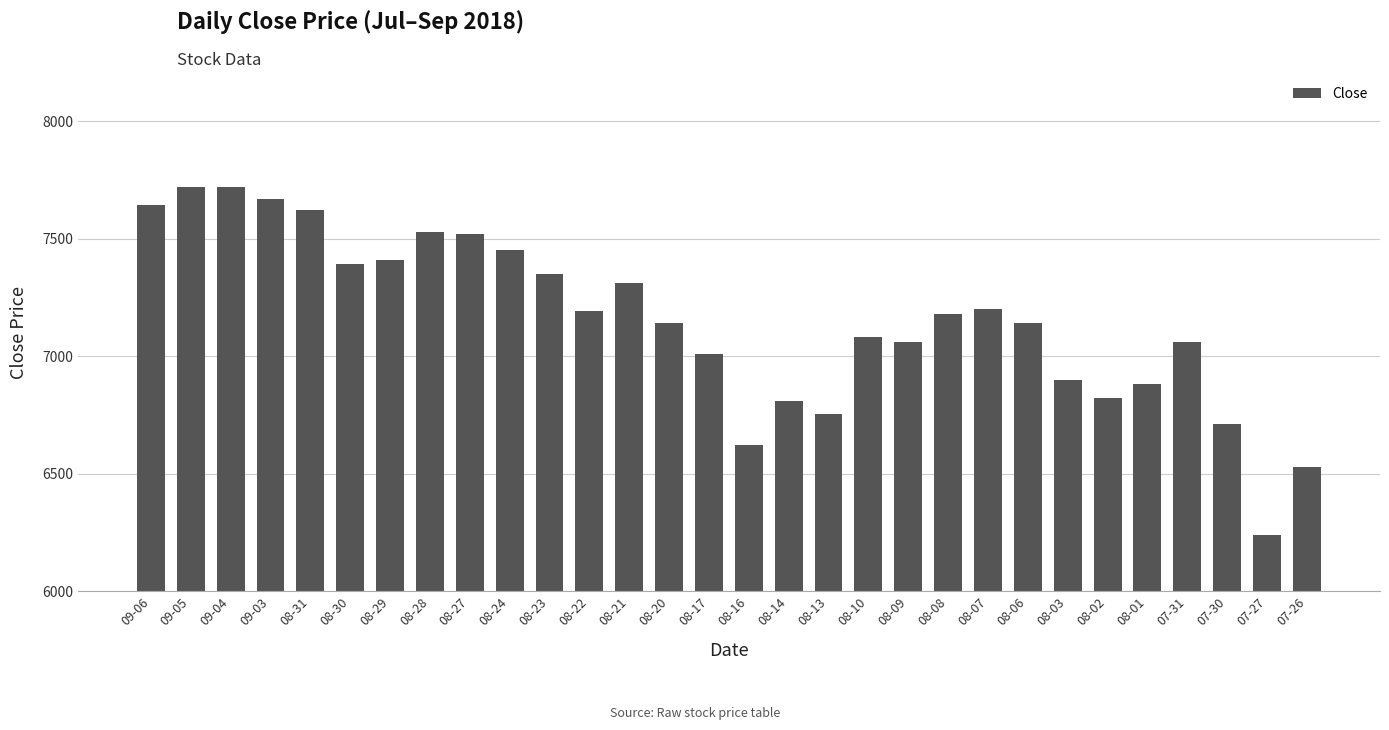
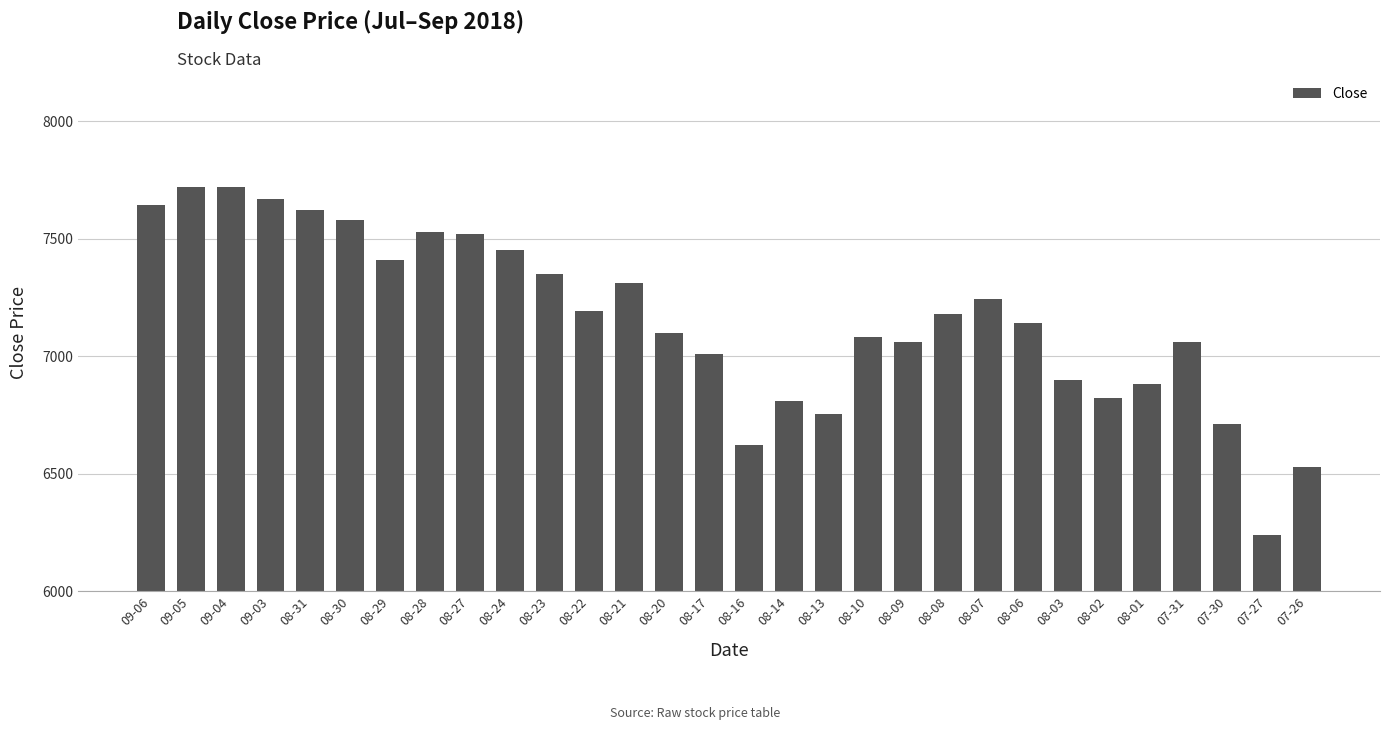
  {
    "09-06": 7640,
    "09-05": 7720,
    "09-04": 7720,
    "09-03": 7670,
    "08-31": 7620,
-   "08-30": 7390,
+   "08-30": 7580,
    "08-29": 7410,
    "08-28": 7530,
    "08-27": 7520,
    "08-24": 7450,
    "08-23": 7350,
    "08-22": 7190,
    "08-21": 7310,
-   "08-20": 7140,
+   "08-20": 7100,
    "08-17": 7010,
    "08-16": 6620,
    "08-14": 6810,
    "08-13": 6760,
    "08-10": 7080,
    "08-09": 7060,
    "08-08": 7180,
-   "08-07": 7200,
+   "08-07": 7240,
    "08-06": 7140,
    "08-03": 6900,
    "08-02": 6820,
    "08-01": 6880,
    "07-31": 7060,
    "07-30": 6710,
    "07-27": 6240,
    "07-26": 6530
  }
